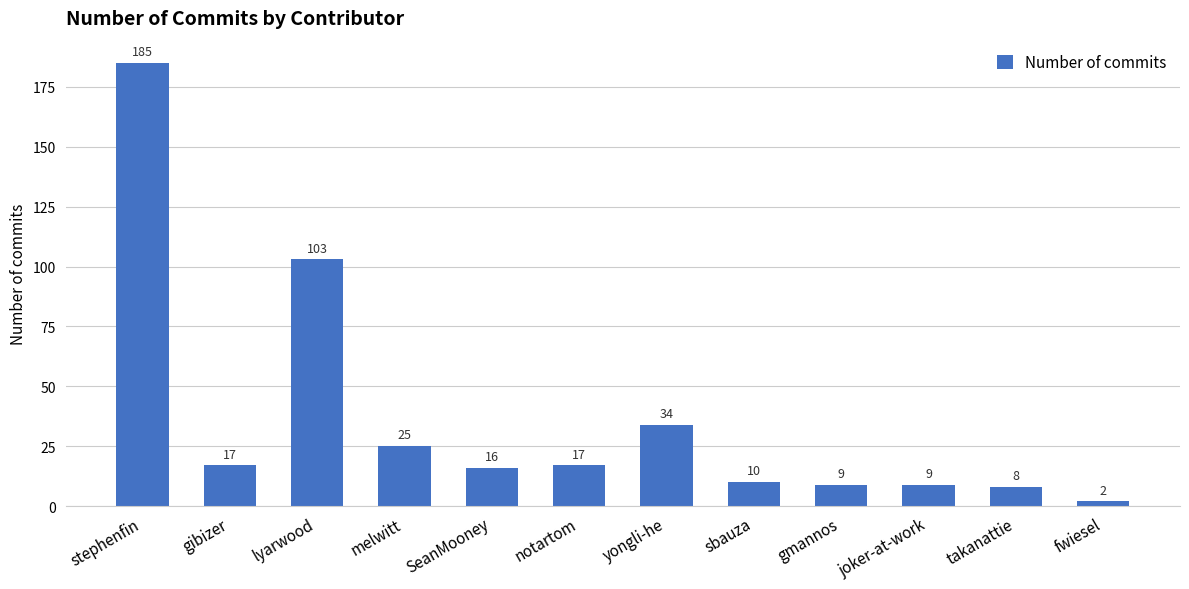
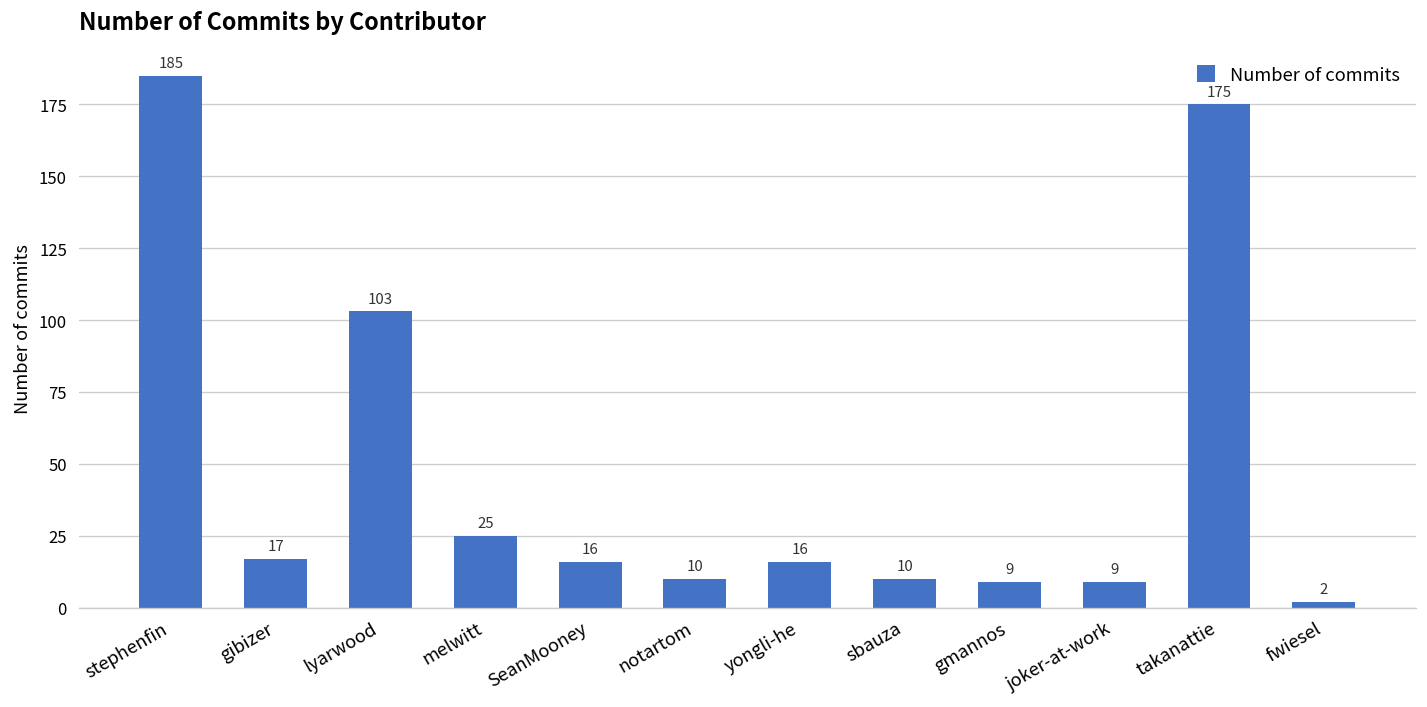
  {
    "stephenfin": 185,
    "gibizer": 17,
    "lyarwood": 103,
    "melwitt": 25,
    "SeanMooney": 16,
-   "notartom": 17,
-   "yongli-he": 34,
+   "notartom": 10,
+   "yongli-he": 16,
    "sbauza": 10,
    "gmannos": 9,
    "joker-at-work": 9,
-   "takanattie": 8,
+   "takanattie": 175,
    "fwiesel": 2
  }
